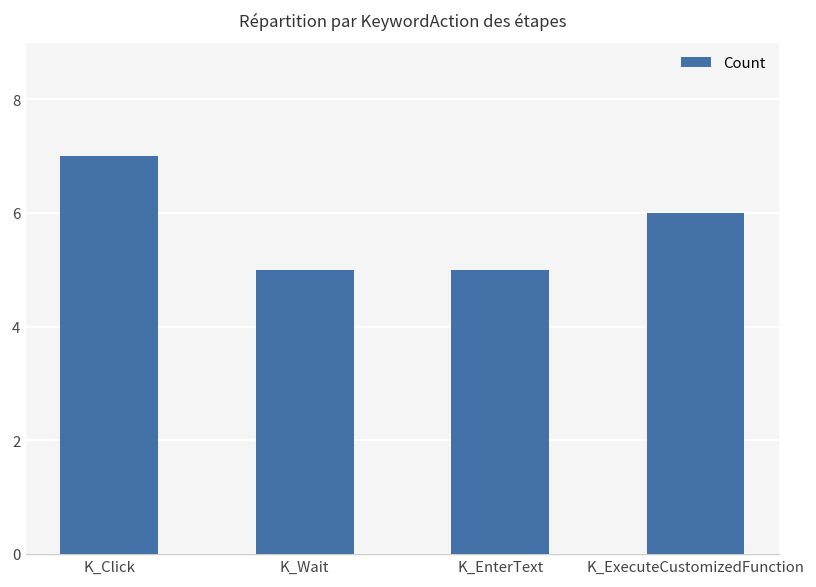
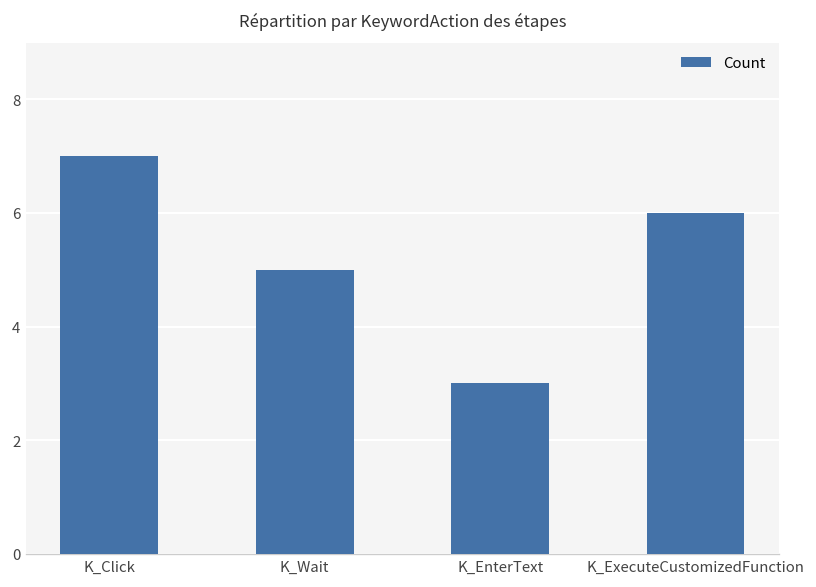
  {
    "K_Click": 7,
    "K_Wait": 5,
-   "K_EnterText": 5,
+   "K_EnterText": 3,
    "K_ExecuteCustomizedFunction": 6
  }
